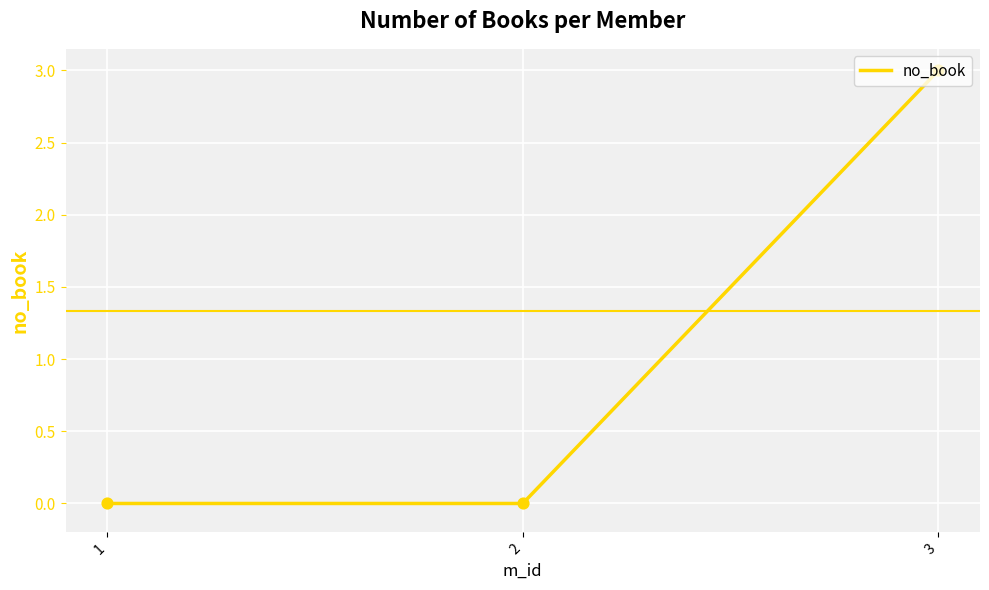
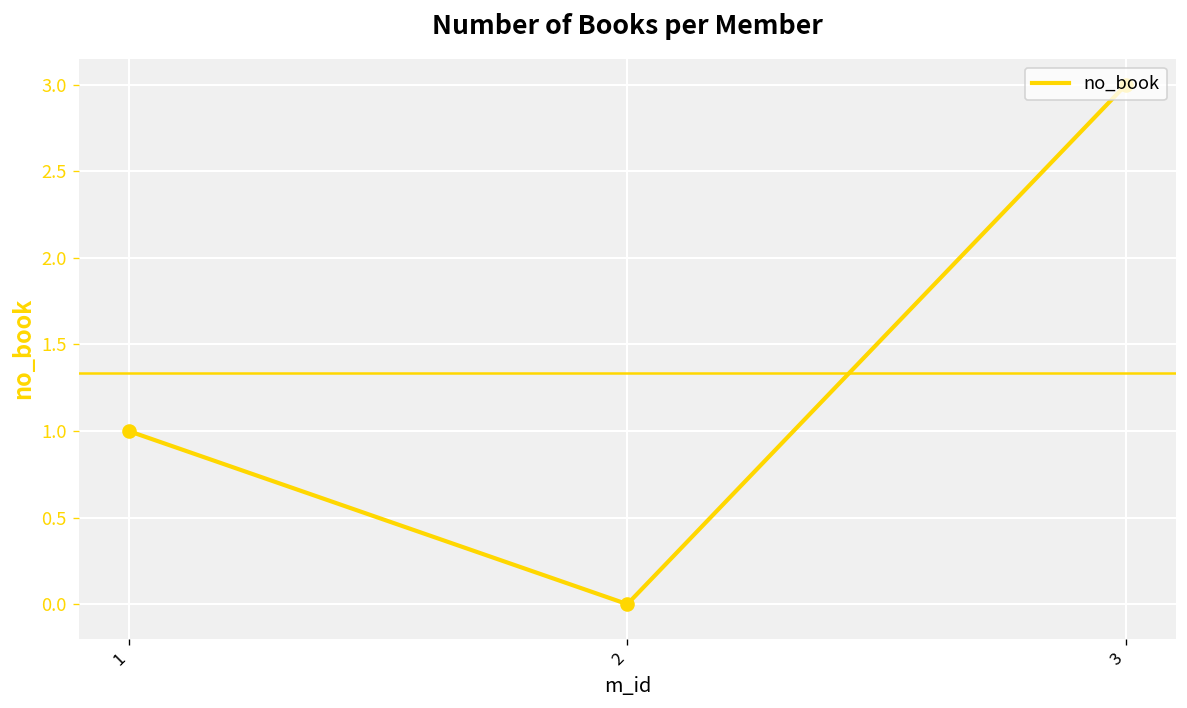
  {
-   "1": 0,
+   "1": 1,
    "2": 0
  }
